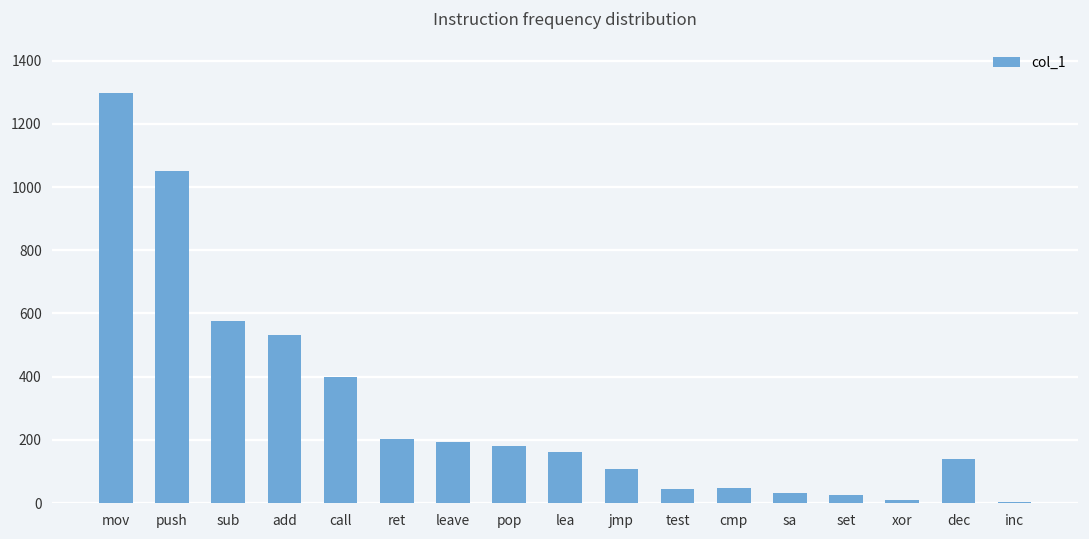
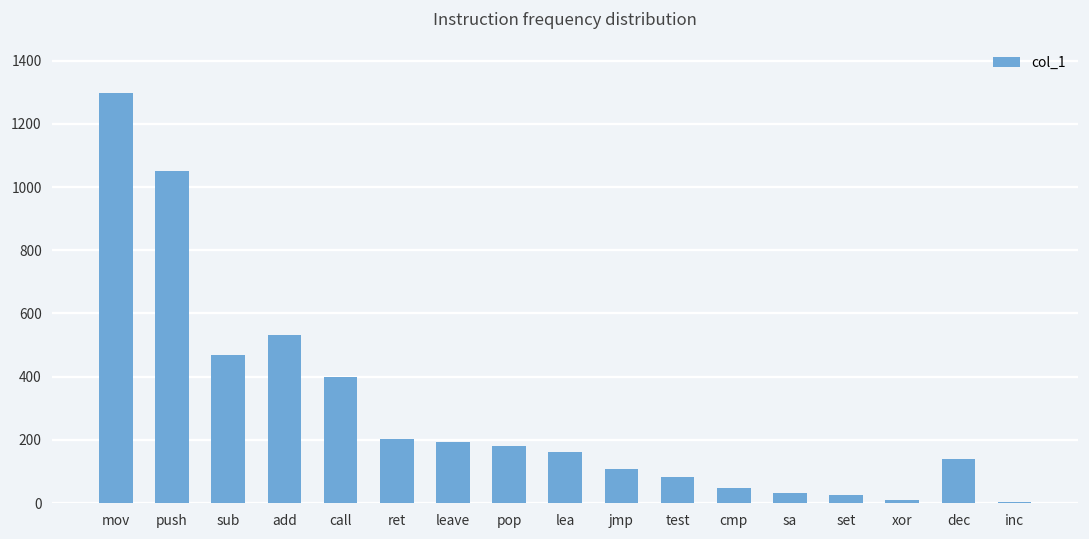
  {
    "mov": 1300,
    "push": 1050,
-   "sub": 580,
+   "sub": 470,
    "add": 530,
    "call": 400,
    "ret": 200,
    "leave": 190,
    "pop": 180,
    "lea": 160,
    "jmp": 110,
-   "test": 40,
+   "test": 80,
    "cmp": 50,
    "sa": 30,
    "set": 30,
    "xor": 10,
    "dec": 140
  }
